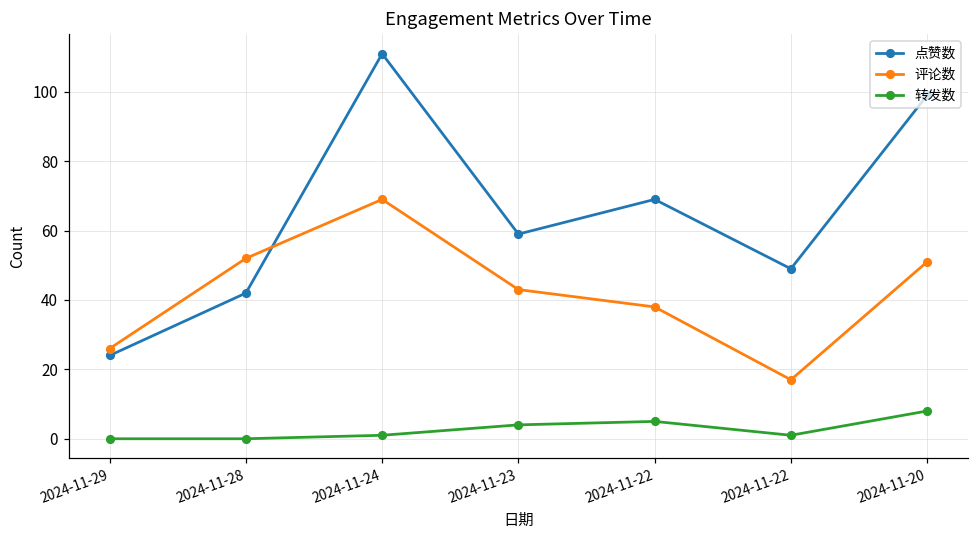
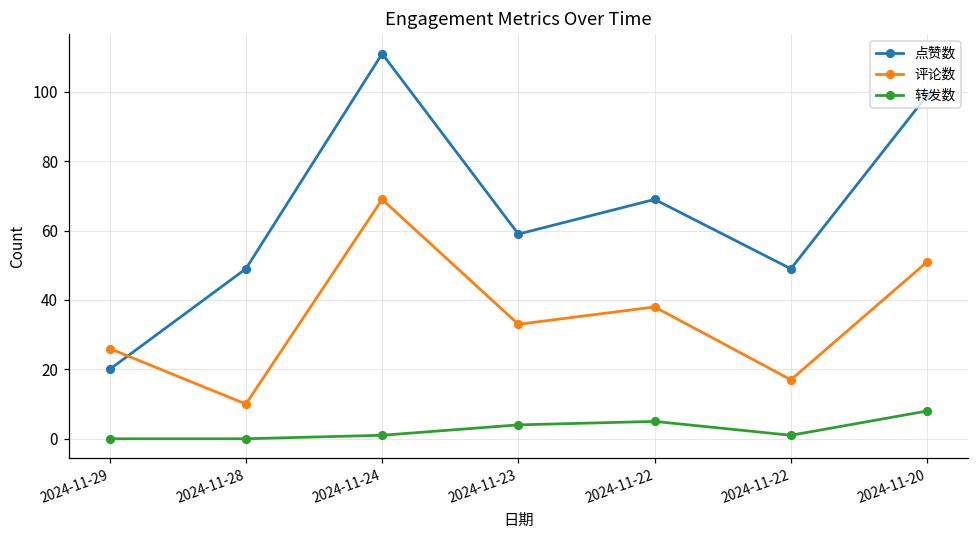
  {
    "点赞数": {
-     "2024-11-29": 24,
-     "2024-11-28": 42,
+     "2024-11-29": 20,
+     "2024-11-28": 49,
      "2024-11-24": 111,
      "2024-11-23": 59
    },
    "评论数": {
      "2024-11-29": 26,
-     "2024-11-28": 52,
+     "2024-11-28": 10,
      "2024-11-24": 69,
-     "2024-11-23": 43,
+     "2024-11-23": 33,
      "2024-11-20": 51
    },
    "转发数": {
      "2024-11-29": 0,
      "2024-11-28": 0,
      "2024-11-24": 1,
      "2024-11-23": 4,
      "2024-11-20": 8
    }
  }
